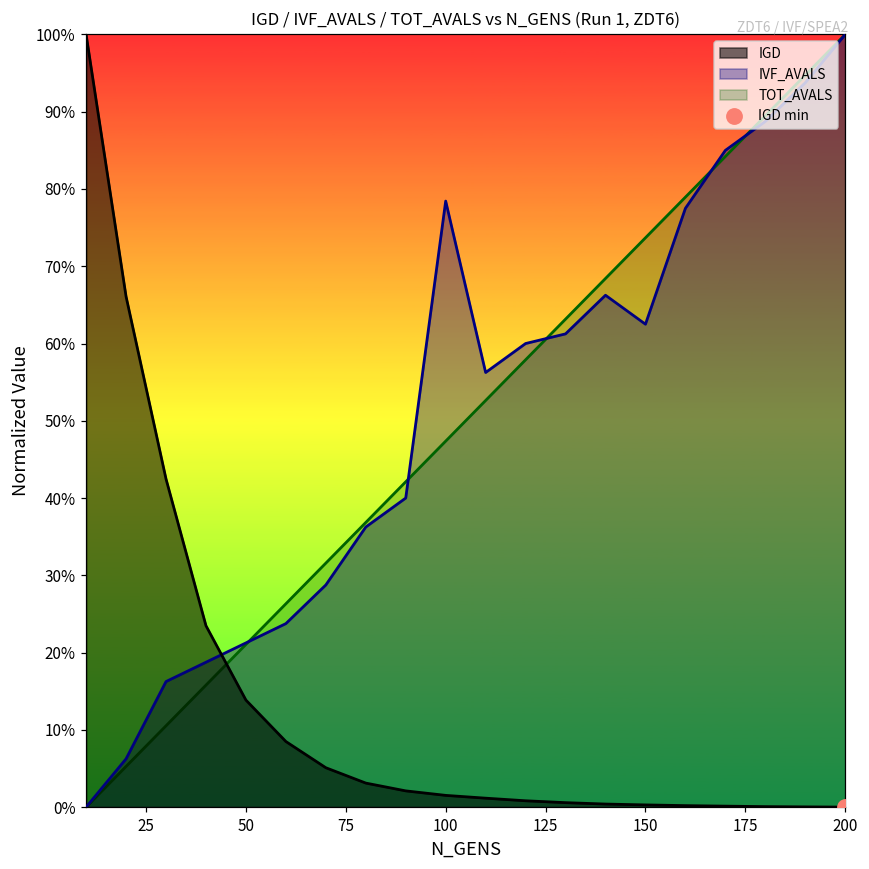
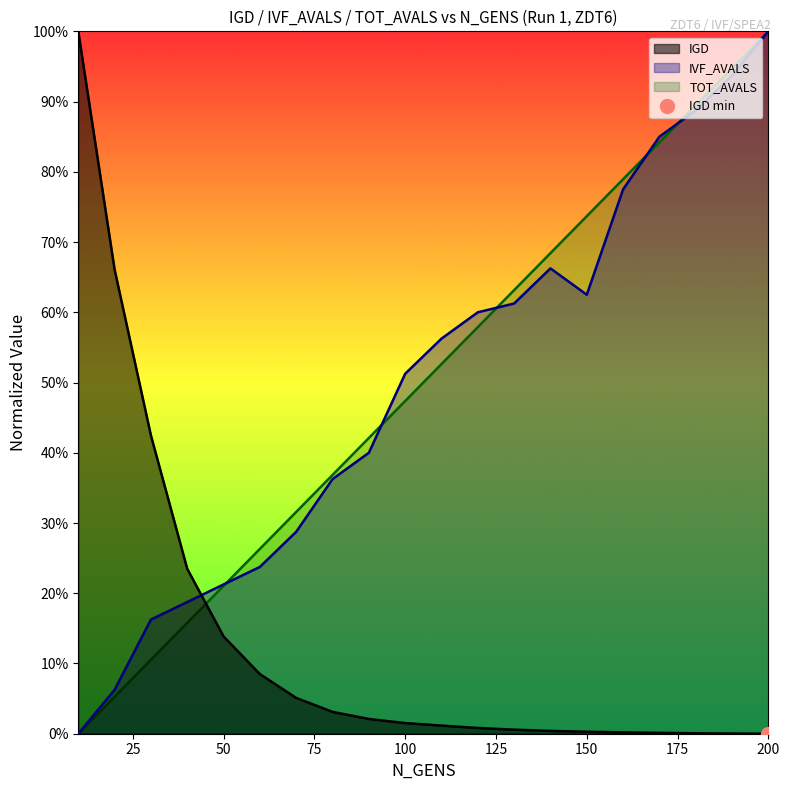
  {
    "IVF_AVALS": {
-     "100": "78%",
+     "100": "51%",
      "150": "63%"
    }
  }
